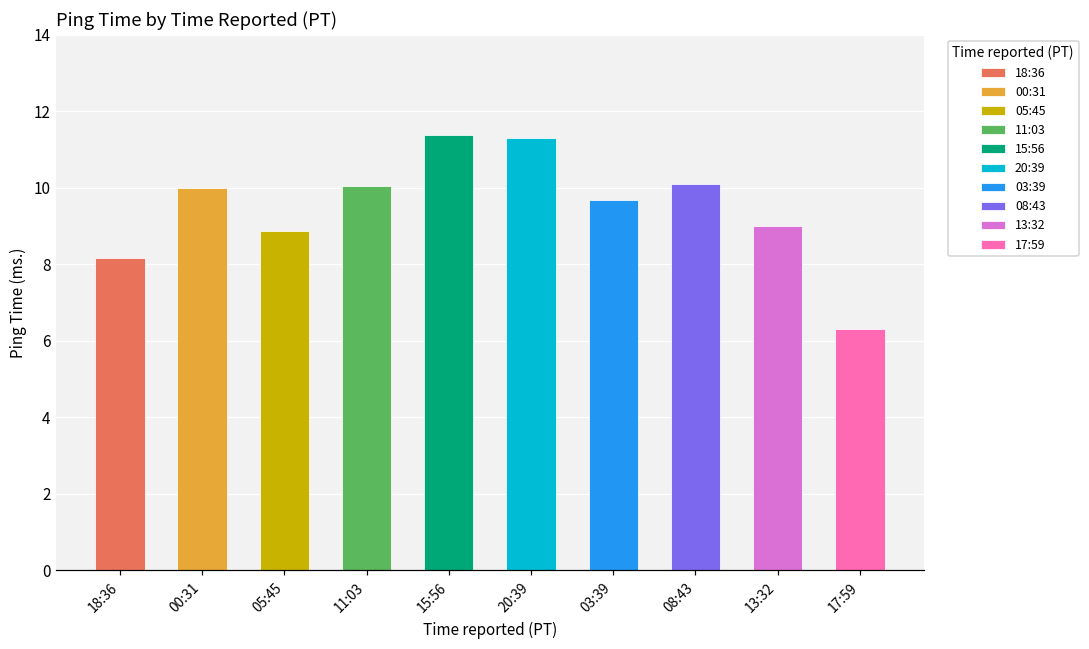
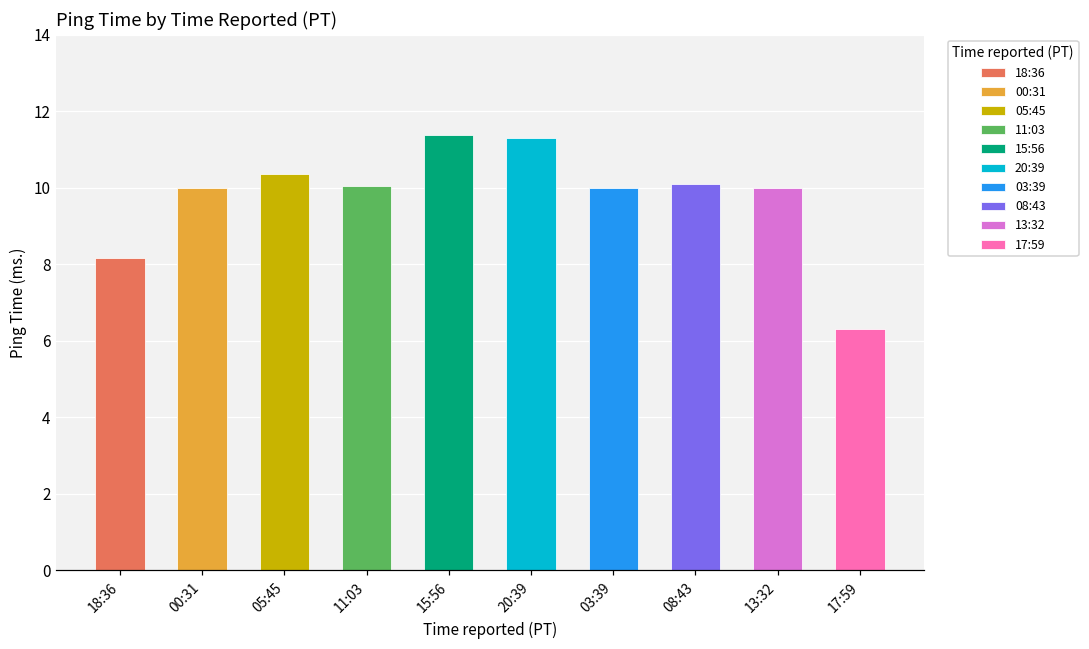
  {
    "18:36": 8.2,
    "00:31": 10.0,
-   "05:45": 8.9,
+   "05:45": 10.4,
    "11:03": 10.1,
    "15:56": 11.4,
    "20:39": 11.3,
-   "03:39": 9.7,
+   "03:39": 10.0,
    "08:43": 10.1,
-   "13:32": 9,
+   "13:32": 10,
    "17:59": 6.3
  }
